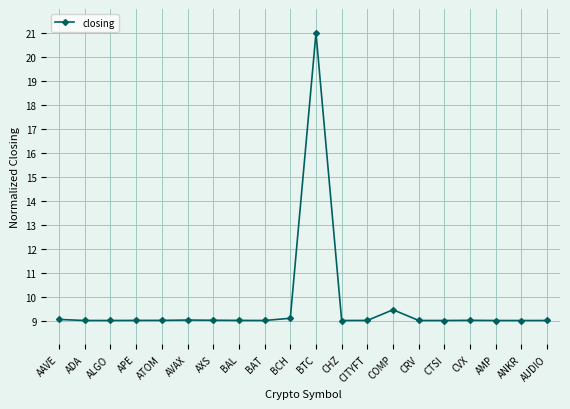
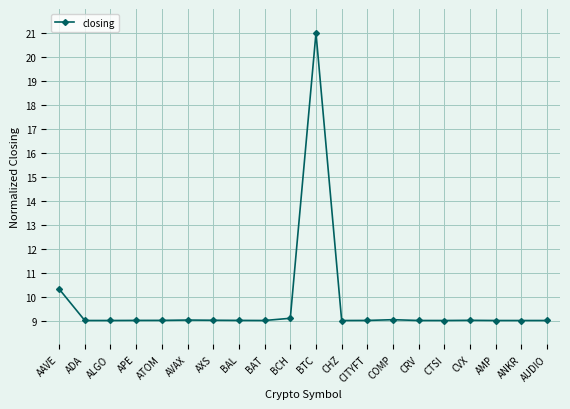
  {
-   "AAVE": 9.0,
+   "AAVE": 10.3,
    "ADA": 9.0,
    "ALGO": 9.0,
    "APE": 9.0,
    "ATOM": 9.0,
    "AVAX": 9.0,
    "AXS": 9.0,
    "BAL": 9.0,
    "BAT": 9.0,
    "BCH": 9.1,
    "BTC": 21.0,
    "CHZ": 9.0,
    "CITYFT": 9.0,
-   "COMP": 9.4,
+   "COMP": 9.0,
    "CRV": 9.0,
    "CTSI": 9.0,
    "CVX": 9.0,
    "AMP": 9.0,
    "ANKR": 9.0,
    "AUDIO": 9.0
  }
